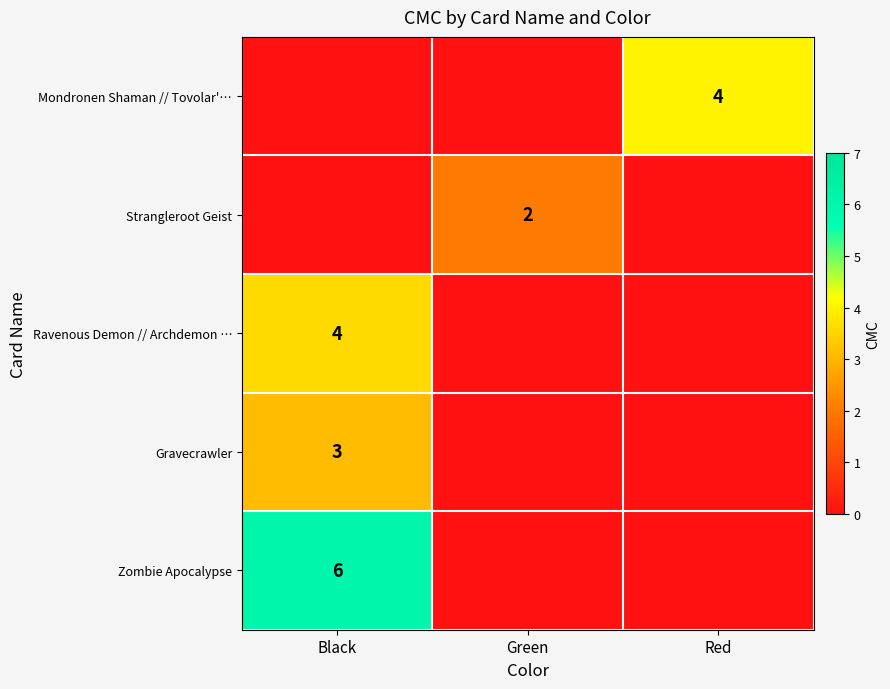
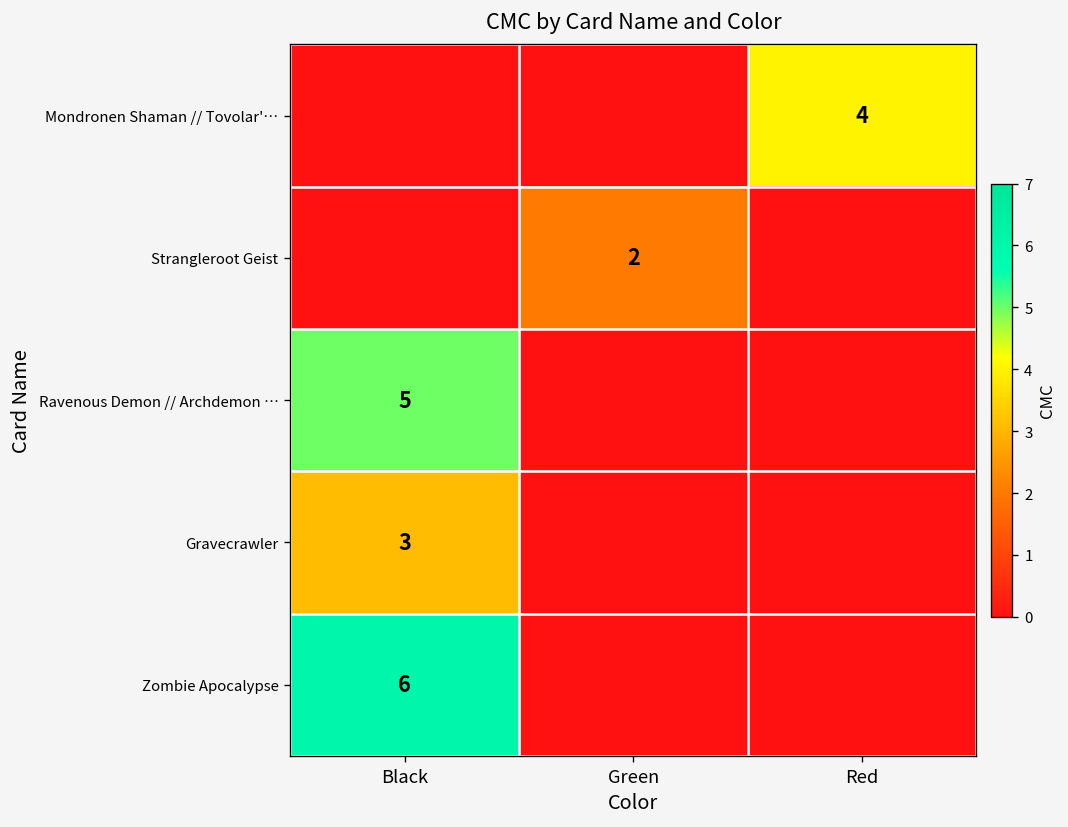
  {
    "Mondronen Shaman // Tovolar'…": {
      "Red": 4
    },
    "Strangleroot Geist": {
      "Green": 2
    },
    "Ravenous Demon // Archdemon …": {
-     "Black": 4
+     "Black": 5
    },
    "Gravecrawler": {
      "Black": 3
    },
    "Zombie Apocalypse": {
      "Black": 6
    }
  }
